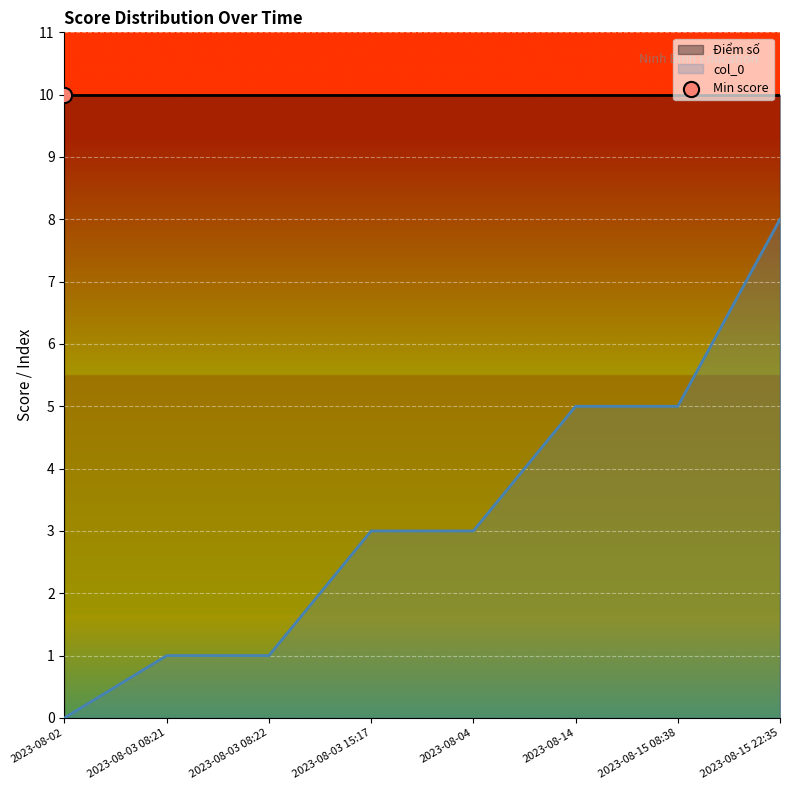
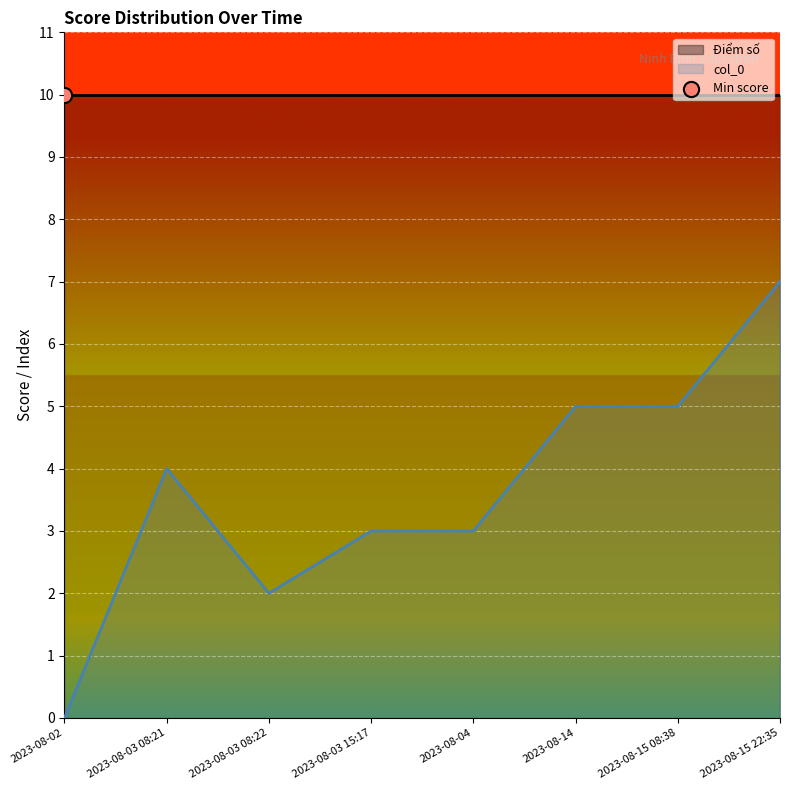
  {
    "Điểm số": {
      "2023-08-03 08:21": 10,
      "2023-08-03 08:22": 10,
      "2023-08-03 15:17": 10,
      "2023-08-04": 10,
      "2023-08-14": 10,
      "2023-08-15 22:35": 10
    },
    "col_0": {
      "2023-08-02": 0,
-     "2023-08-03 08:21": 1,
-     "2023-08-03 08:22": 1,
+     "2023-08-03 08:21": 4,
+     "2023-08-03 08:22": 2,
      "2023-08-03 15:17": 3,
      "2023-08-04": 3,
      "2023-08-14": 5,
      "2023-08-15 08:38": 5,
-     "2023-08-15 22:35": 8
+     "2023-08-15 22:35": 7
    }
  }
